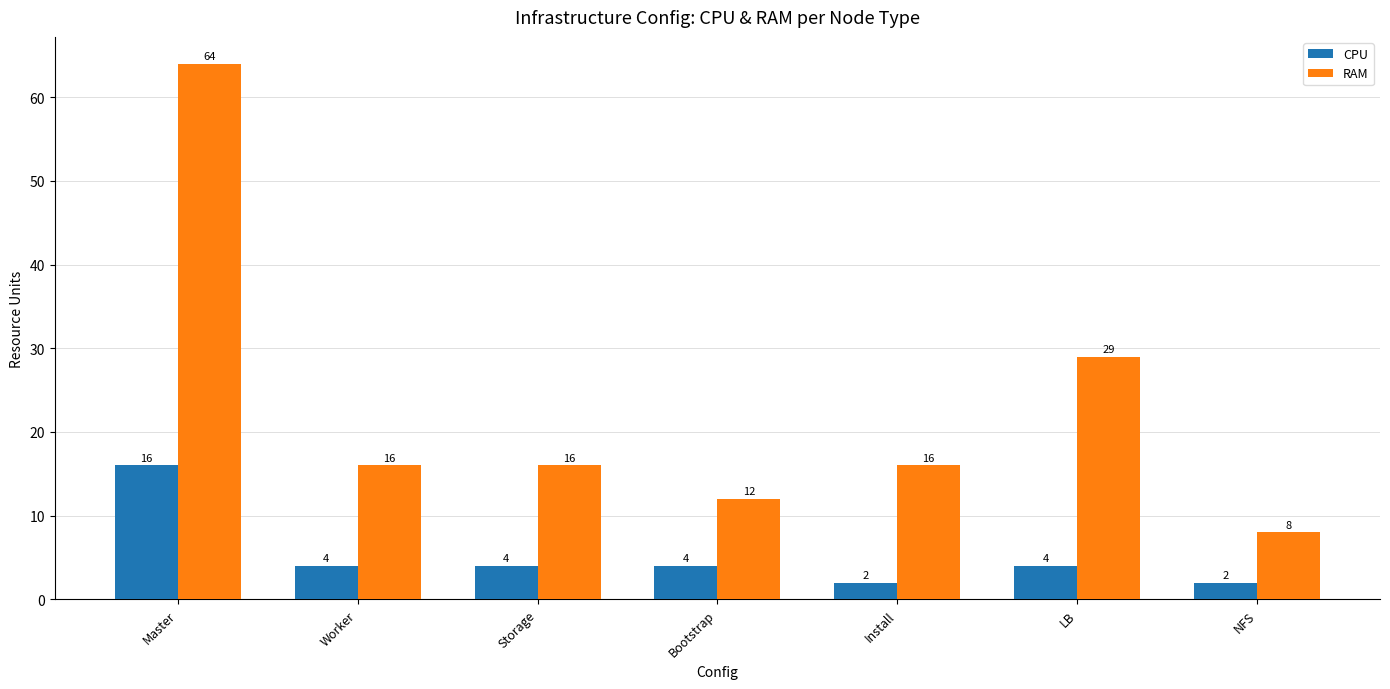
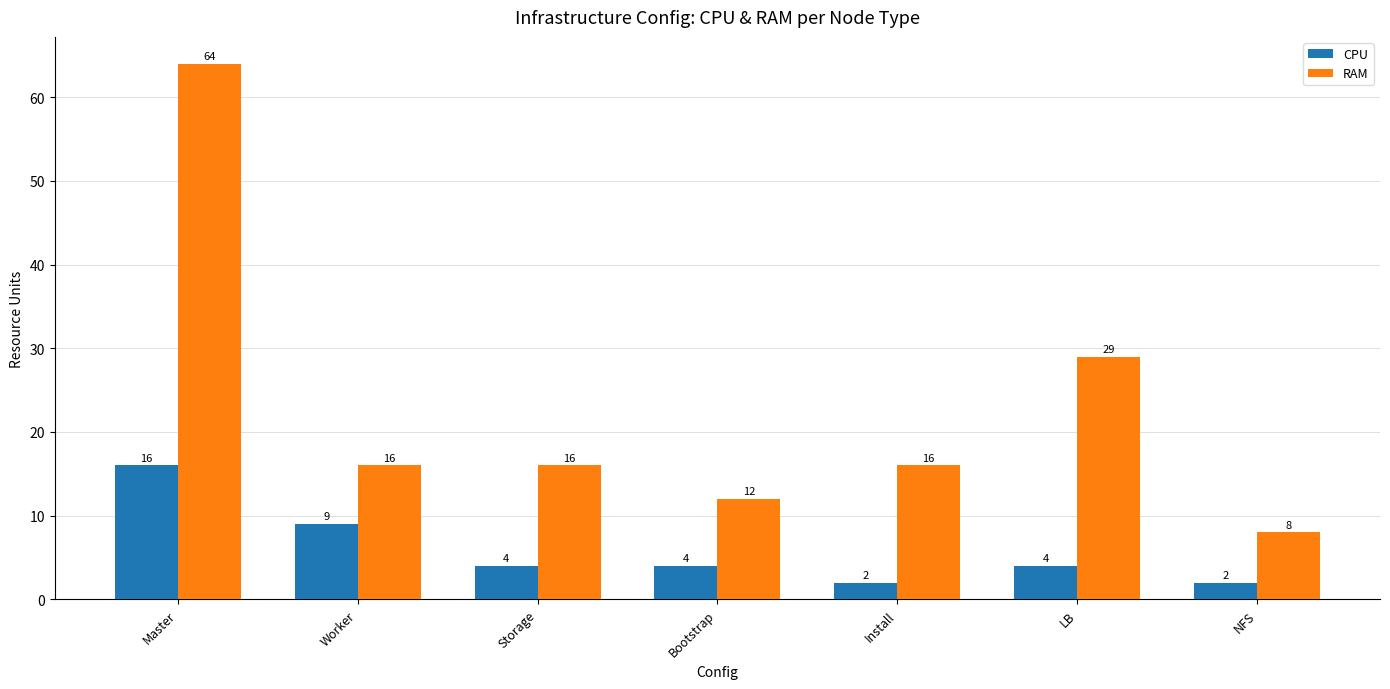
  {
    "CPU": {
      "Master": 16,
-     "Worker": 4,
+     "Worker": 9,
      "Storage": 4,
      "Bootstrap": 4,
      "Install": 2,
      "LB": 4,
      "NFS": 2
    },
    "RAM": {
      "Master": 64,
      "Worker": 16,
      "Storage": 16,
      "Bootstrap": 12,
      "Install": 16,
      "LB": 29,
      "NFS": 8
    }
  }
